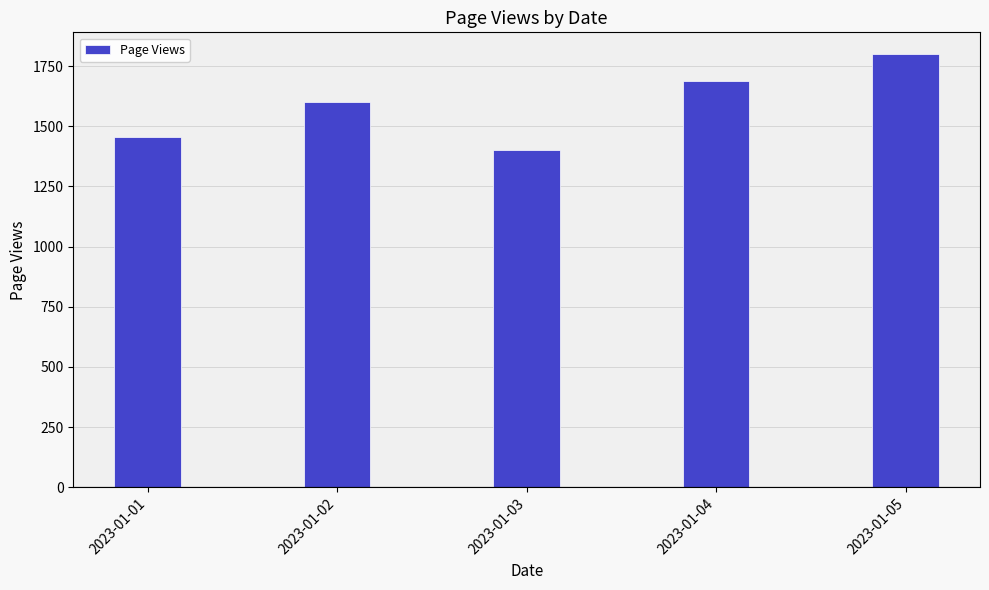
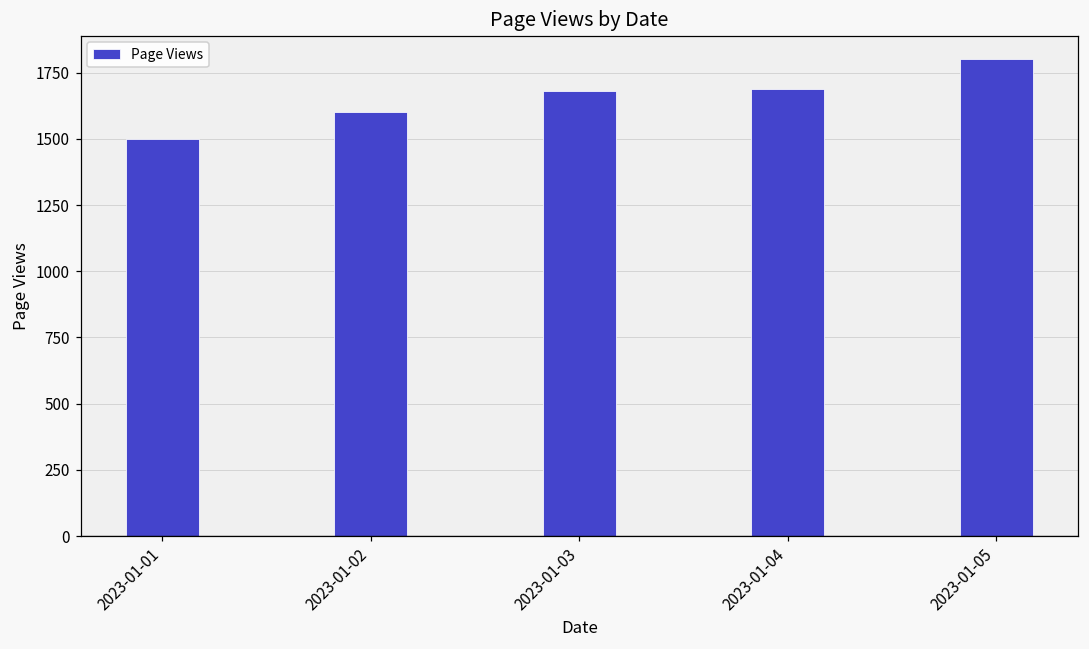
  {
-   "2023-01-01": 1450,
+   "2023-01-01": 1500,
    "2023-01-02": 1600,
-   "2023-01-03": 1400,
+   "2023-01-03": 1680,
    "2023-01-04": 1690,
    "2023-01-05": 1800
  }
